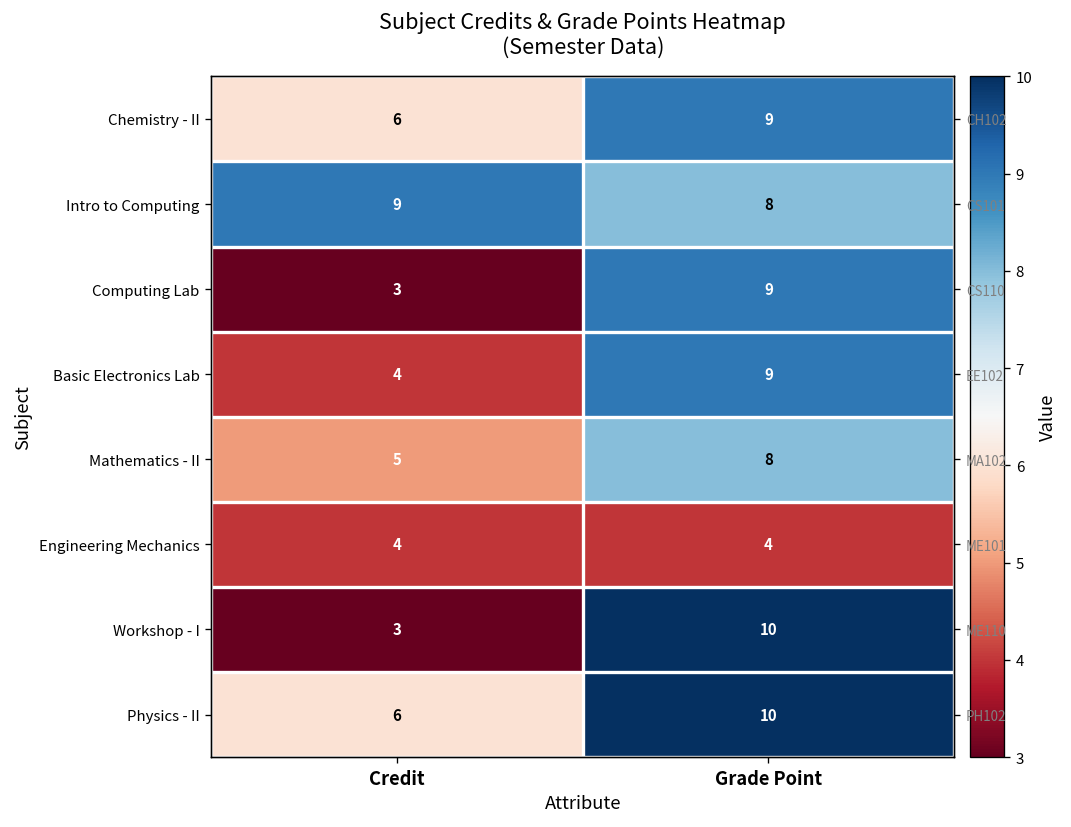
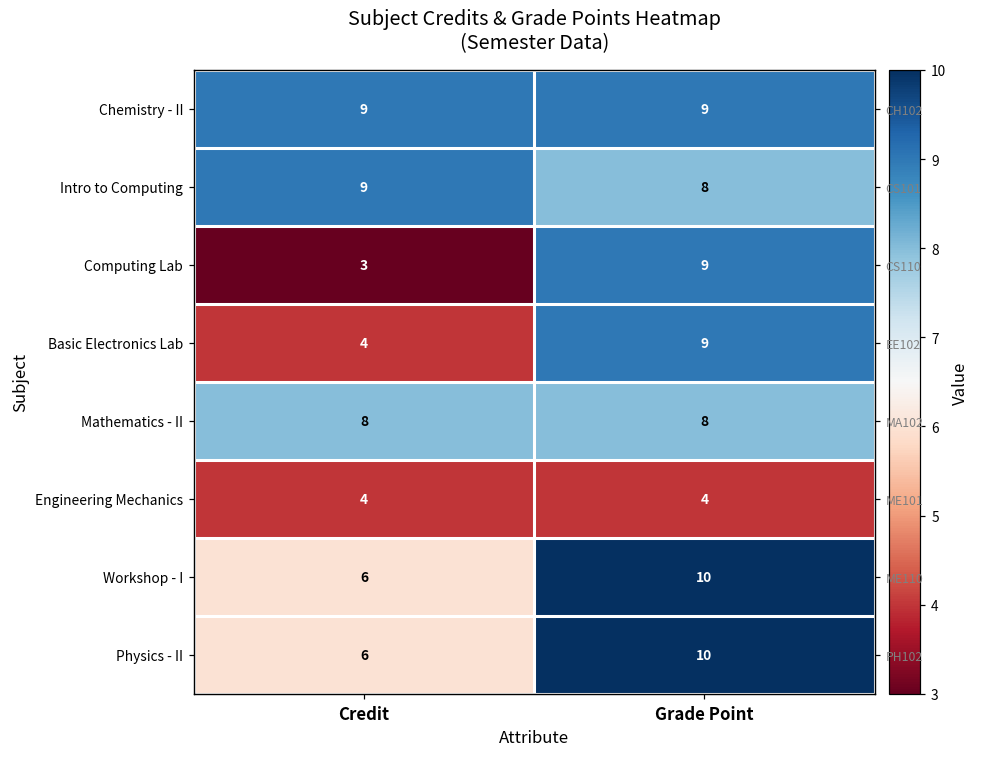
  {
    "Chemistry - II": {
-     "Credit": 6,
+     "Credit": 9,
      "Grade Point": 9
    },
    "Intro to Computing": {
      "Credit": 9,
      "Grade Point": 8
    },
    "Computing Lab": {
      "Credit": 3,
      "Grade Point": 9
    },
    "Basic Electronics Lab": {
      "Credit": 4,
      "Grade Point": 9
    },
    "Mathematics - II": {
-     "Credit": 5,
+     "Credit": 8,
      "Grade Point": 8
    },
    "Engineering Mechanics": {
      "Credit": 4,
      "Grade Point": 4
    },
    "Workshop - I": {
-     "Credit": 3,
+     "Credit": 6,
      "Grade Point": 10
    },
    "Physics - II": {
      "Credit": 6,
      "Grade Point": 10
    }
  }
